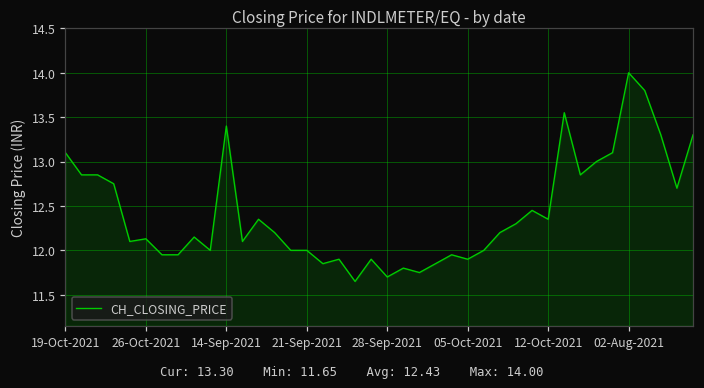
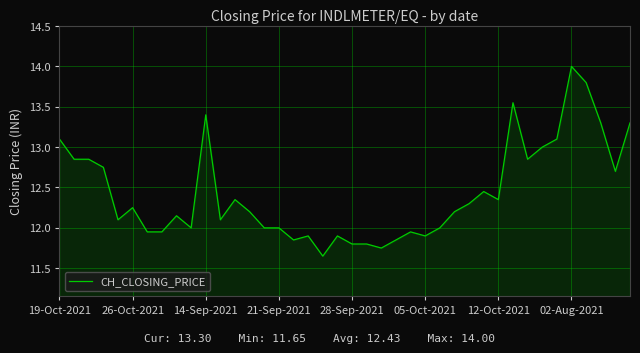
  {
-   "26-Oct-2021": 12.1,
+   "26-Oct-2021": 12.3,
    "14-Sep-2021": 13.4,
    "21-Sep-2021": 12.0,
-   "28-Sep-2021": 11.7,
+   "28-Sep-2021": 11.8,
    "05-Oct-2021": 11.9,
    "12-Oct-2021": 12.4,
    "02-Aug-2021": 14.0
  }
